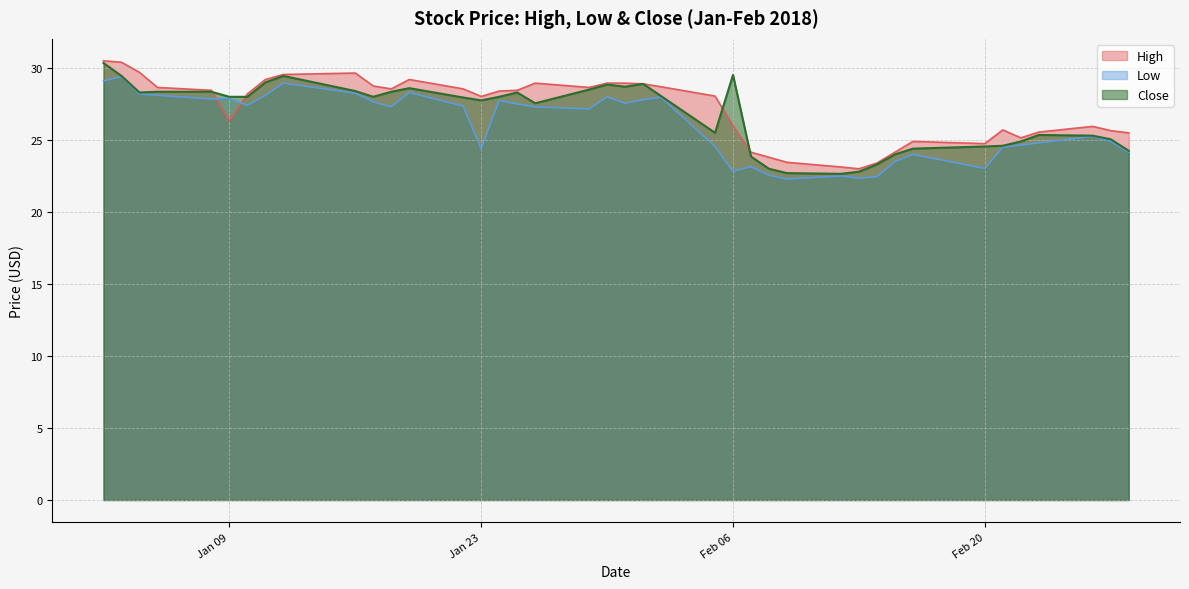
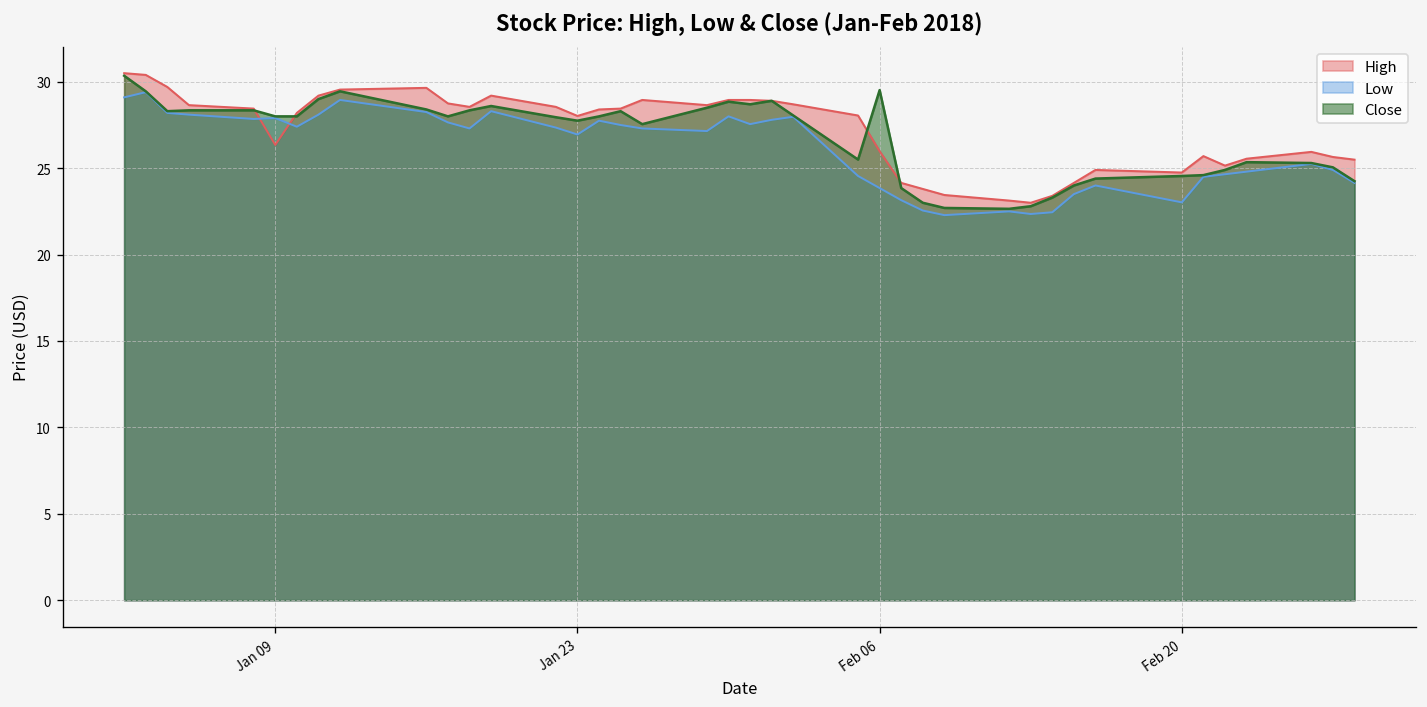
  {
    "High": {
      "Jan 09": 26.3,
      "Jan 23": 28.0,
      "Feb 06": 26.0,
      "Feb 20": 24.8
    },
    "Low": {
-     "Jan 23": 24.4,
-     "Feb 06": 22.8,
+     "Jan 23": 27.0,
+     "Feb 06": 23.9,
      "Feb 20": 23.0
    },
    "Close": {
      "Jan 23": 27.8,
      "Feb 06": 29.5,
      "Feb 20": 24.5
    }
  }
